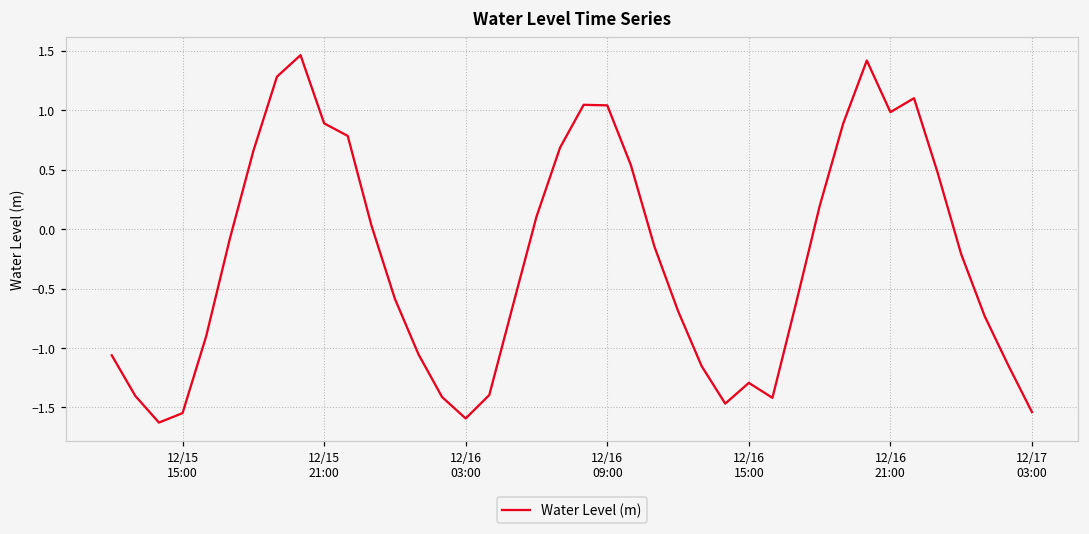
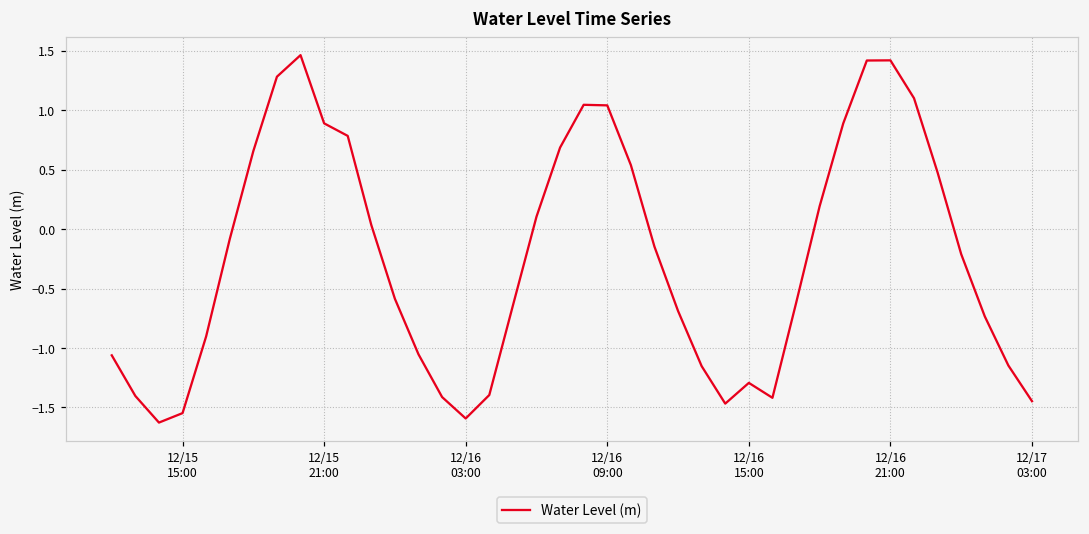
  {
    "12/15 15:00": -1.55,
    "12/15 21:00": 0.89,
    "12/16 03:00": -1.59,
    "12/16 09:00": 1.04,
    "12/16 15:00": -1.29,
-   "12/16 21:00": 0.98,
-   "12/17 03:00": -1.54
+   "12/16 21:00": 1.42,
+   "12/17 03:00": -1.45
  }
